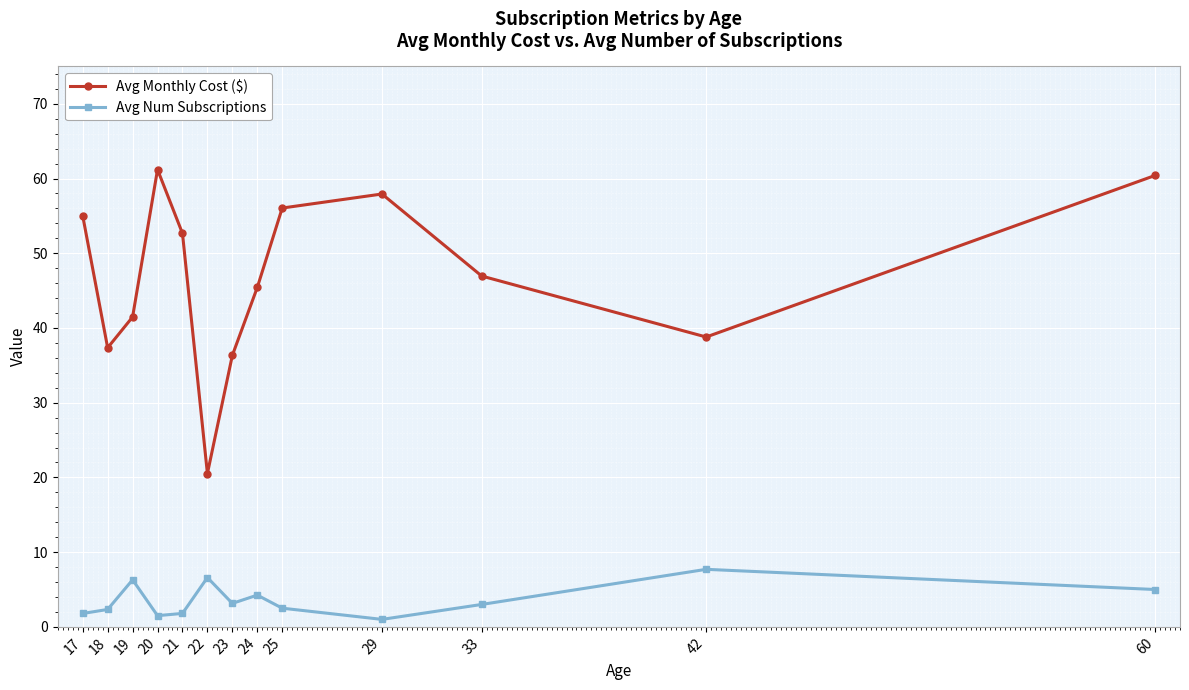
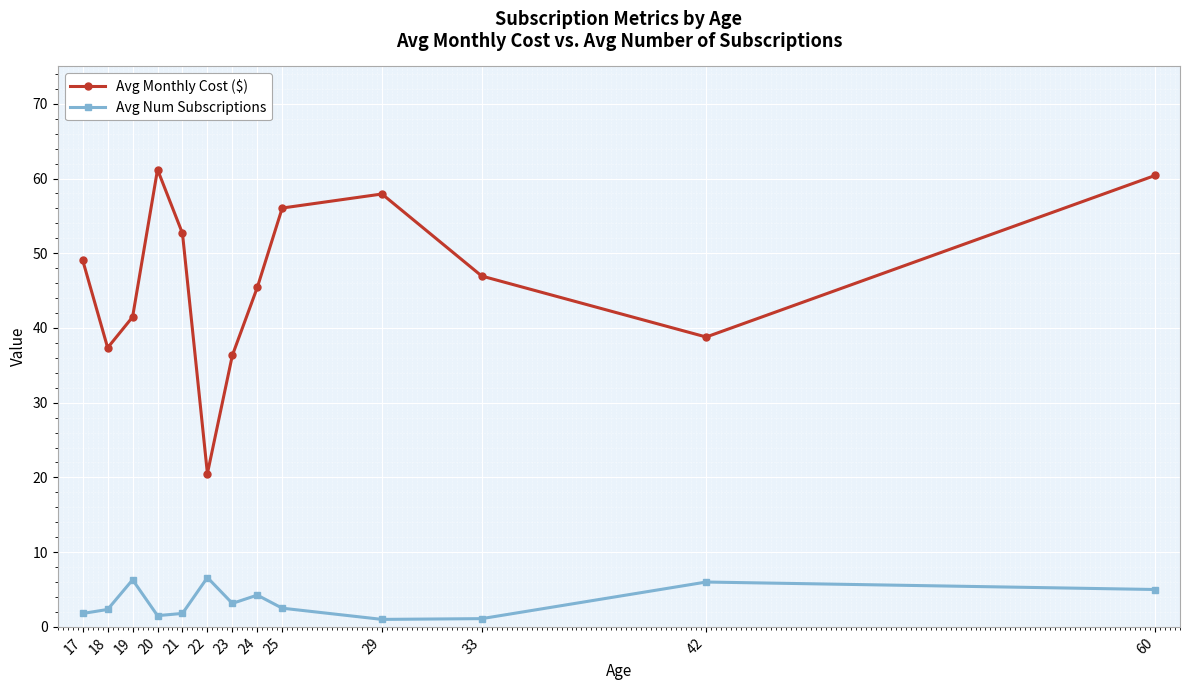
  {
    "Avg Monthly Cost ($)": {
-     "17": 55,
+     "17": 49,
      "18": 37,
      "19": 41,
      "20": 61,
      "21": 53,
      "22": 21,
      "23": 36,
      "24": 45,
      "25": 56,
      "29": 58,
      "33": 47,
      "42": 39,
      "60": 60
    },
    "Avg Num Subscriptions": {
      "17": 2,
      "18": 2,
      "19": 6,
      "20": 2,
      "21": 2,
      "22": 7,
      "23": 3,
      "24": 4,
      "25": 3,
      "29": 1,
-     "33": 3,
-     "42": 8,
+     "33": 1,
+     "42": 6,
      "60": 5
    }
  }
